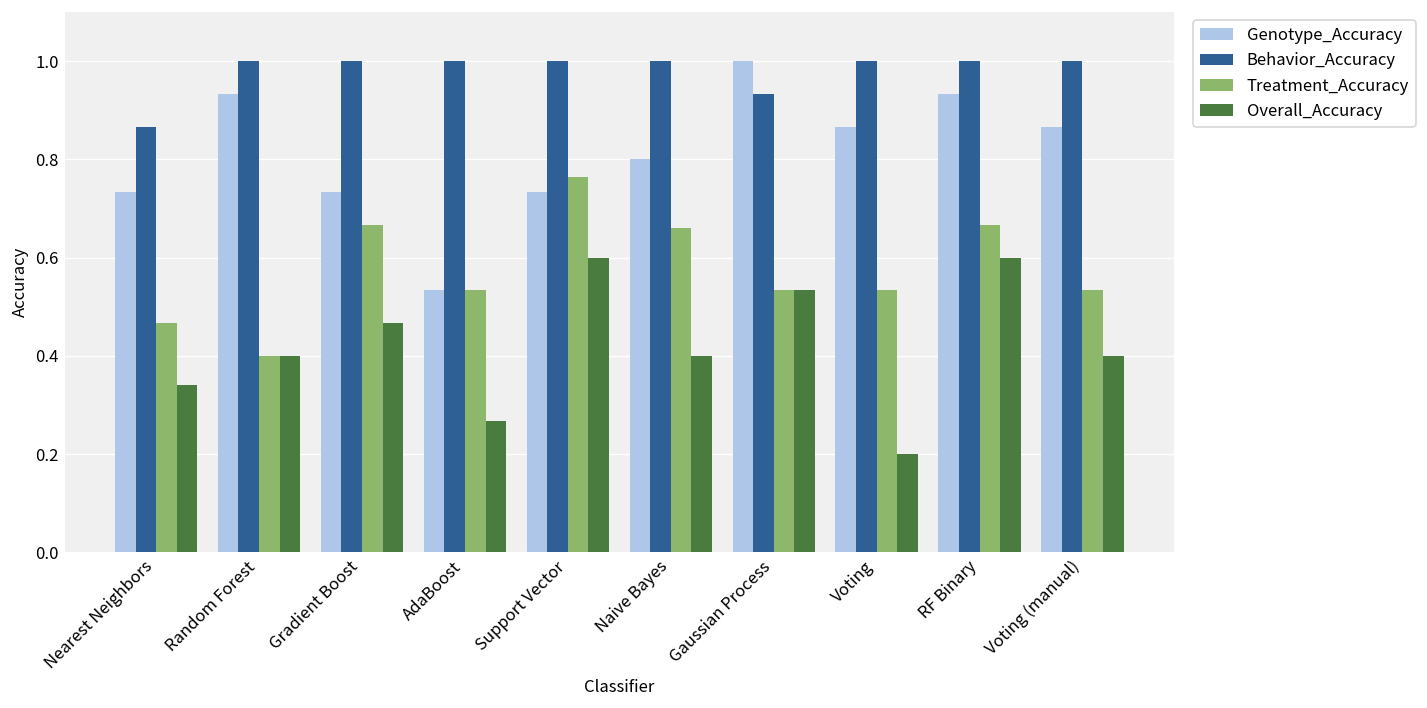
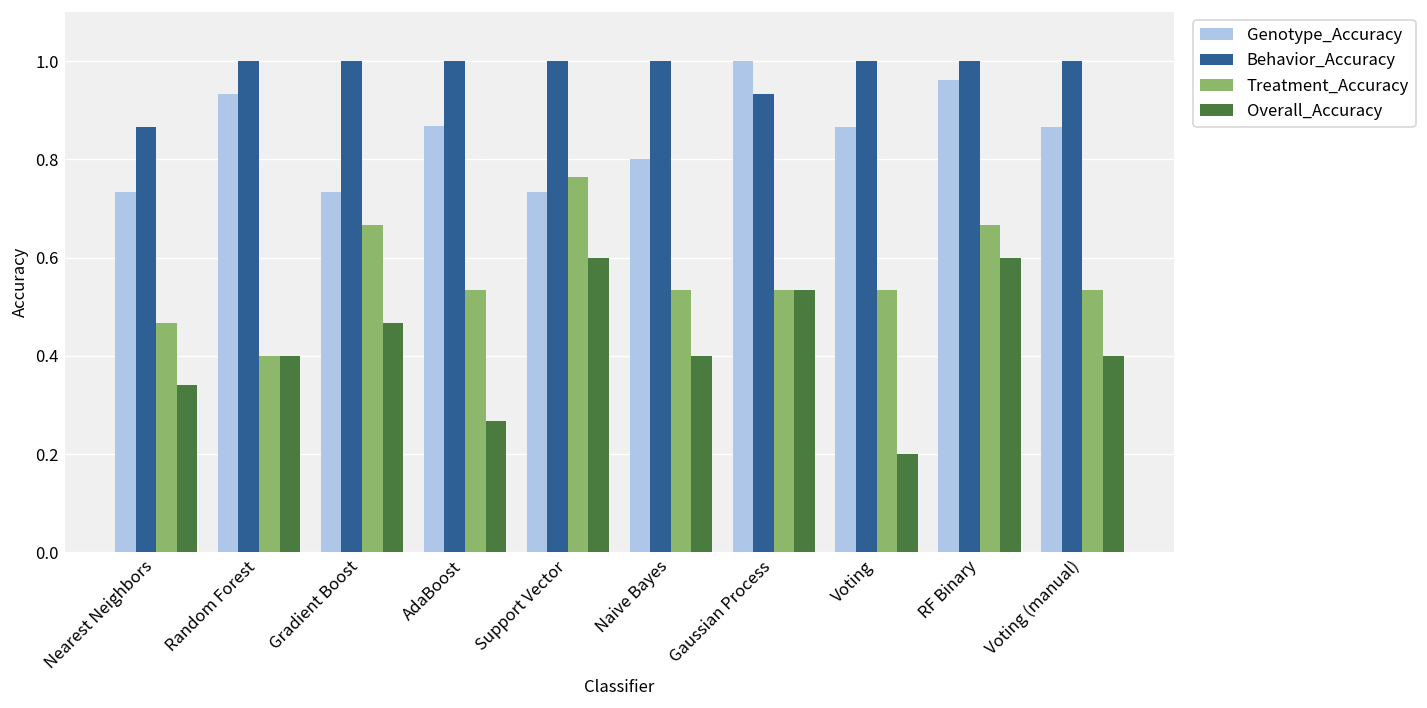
  {
    "Genotype_Accuracy": {
      "Nearest Neighbors": 0.73,
      "Random Forest": 0.93,
      "Gradient Boost": 0.73,
-     "AdaBoost": 0.53,
+     "AdaBoost": 0.87,
      "Support Vector": 0.73,
      "Naive Bayes": 0.80,
      "Gaussian Process": 1.00,
      "Voting": 0.87,
-     "RF Binary": 0.93,
+     "RF Binary": 0.96,
      "Voting (manual)": 0.87
    },
    "Behavior_Accuracy": {
      "Nearest Neighbors": 0.87,
      "Random Forest": 1.00,
      "Gradient Boost": 1.00,
      "AdaBoost": 1.00,
      "Support Vector": 1.00,
      "Naive Bayes": 1.00,
      "Gaussian Process": 0.93,
      "Voting": 1.00,
      "RF Binary": 1.00,
      "Voting (manual)": 1.00
    },
    "Treatment_Accuracy": {
      "Nearest Neighbors": 0.47,
      "Random Forest": 0.40,
      "Gradient Boost": 0.67,
      "AdaBoost": 0.53,
      "Support Vector": 0.76,
-     "Naive Bayes": 0.66,
+     "Naive Bayes": 0.53,
      "Gaussian Process": 0.53,
      "Voting": 0.53,
      "RF Binary": 0.67,
      "Voting (manual)": 0.53
    },
    "Overall_Accuracy": {
      "Nearest Neighbors": 0.34,
      "Random Forest": 0.40,
      "Gradient Boost": 0.47,
      "AdaBoost": 0.27,
      "Support Vector": 0.60,
      "Naive Bayes": 0.40,
      "Gaussian Process": 0.53,
      "Voting": 0.20,
      "RF Binary": 0.60,
      "Voting (manual)": 0.40
    }
  }
